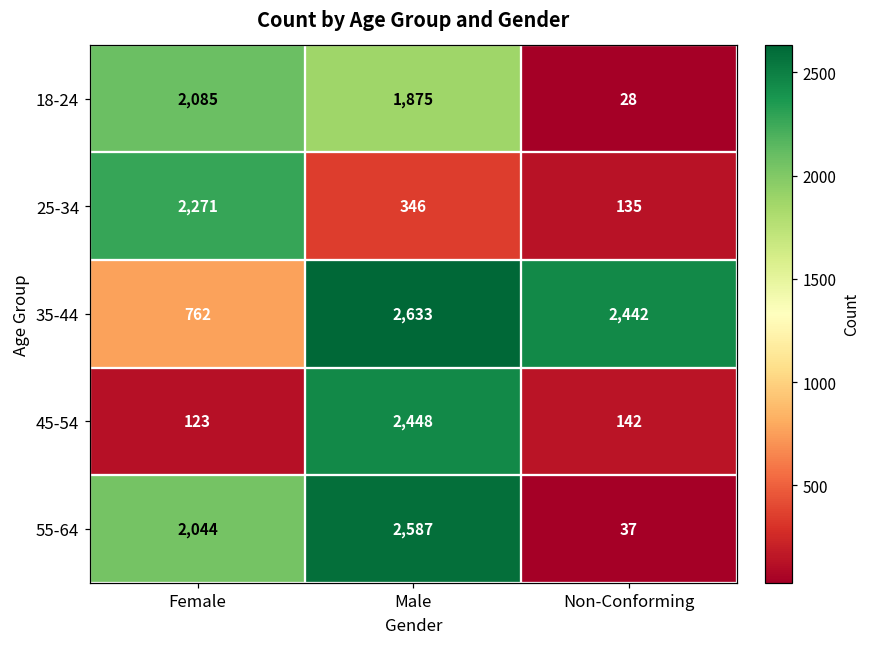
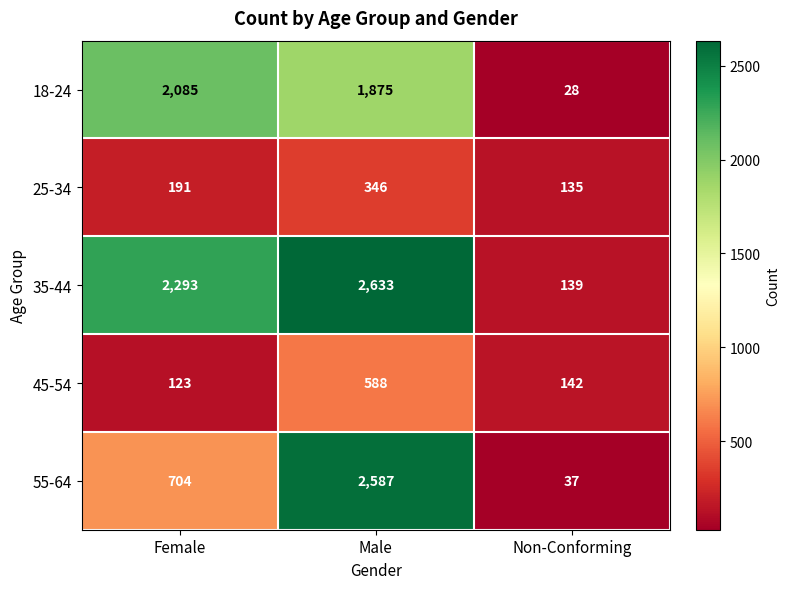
  {
    "18-24": {
      "Female": "2,085",
      "Male": "1,875",
      "Non-Conforming": "28"
    },
    "25-34": {
-     "Female": "2,271",
+     "Female": "191",
      "Male": "346",
      "Non-Conforming": "135"
    },
    "35-44": {
-     "Female": "762",
+     "Female": "2,293",
      "Male": "2,633",
-     "Non-Conforming": "2,442"
+     "Non-Conforming": "139"
    },
    "45-54": {
      "Female": "123",
-     "Male": "2,448",
+     "Male": "588",
      "Non-Conforming": "142"
    },
    "55-64": {
-     "Female": "2,044",
+     "Female": "704",
      "Male": "2,587",
      "Non-Conforming": "37"
    }
  }
